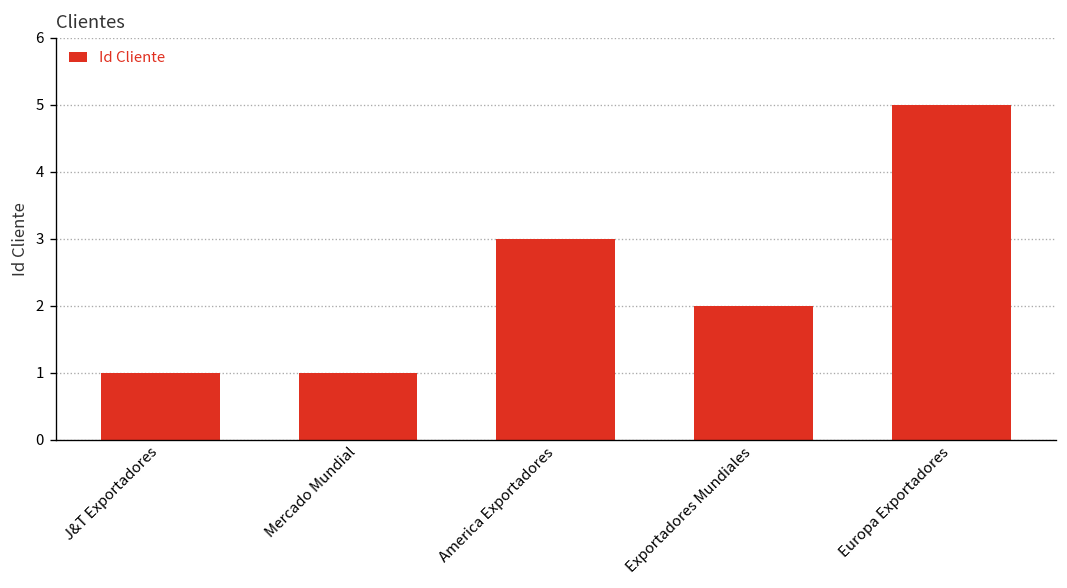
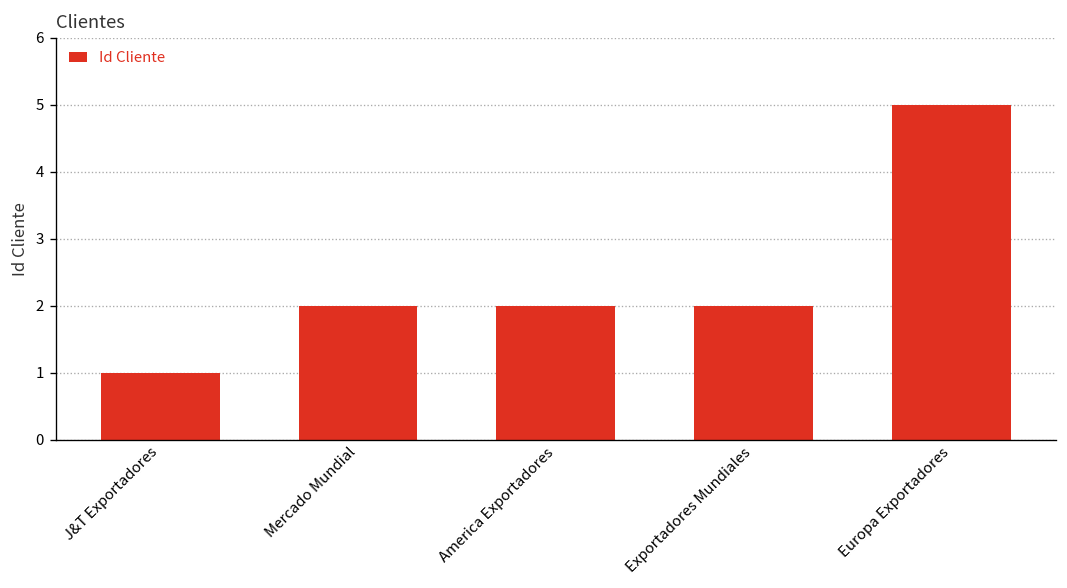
  {
    "J&T Exportadores": 1,
-   "Mercado Mundial": 1,
-   "America Exportadores": 3,
+   "Mercado Mundial": 2,
+   "America Exportadores": 2,
    "Exportadores Mundiales": 2,
    "Europa Exportadores": 5
  }
